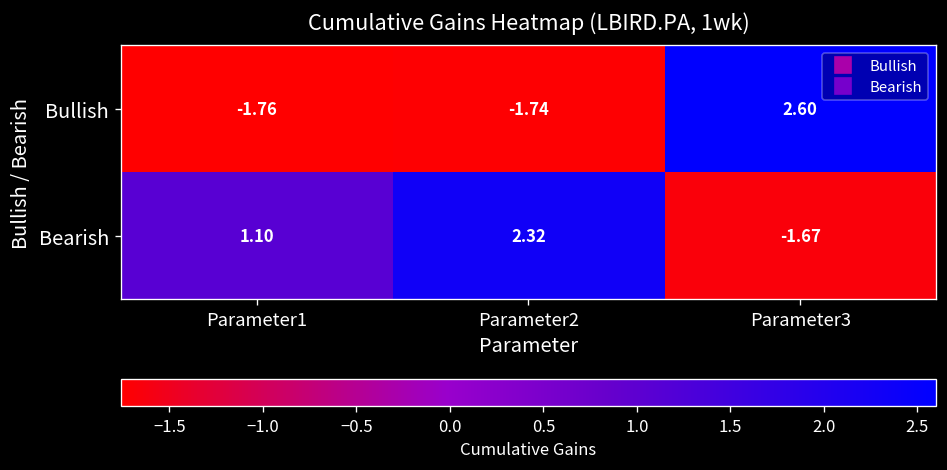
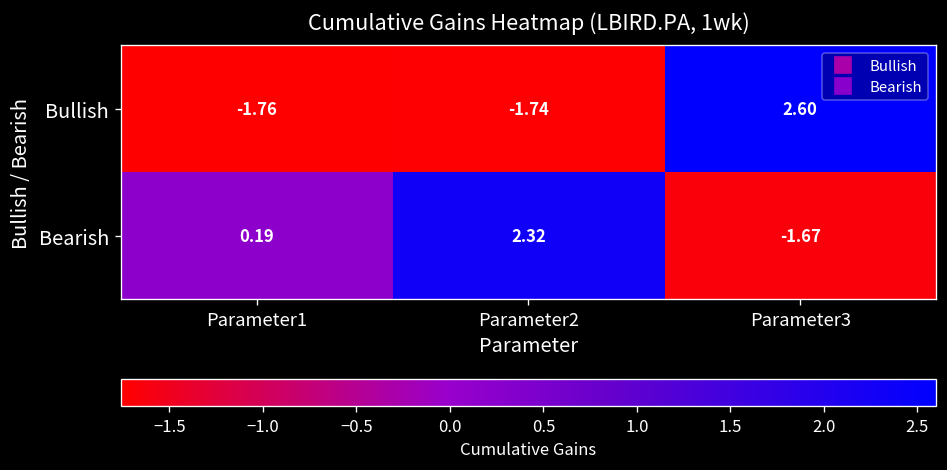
  {
    "Bullish": {
      "Parameter1": -1.76,
      "Parameter2": -1.74,
      "Parameter3": 2.60
    },
    "Bearish": {
-     "Parameter1": 1.10,
+     "Parameter1": 0.19,
      "Parameter2": 2.32,
      "Parameter3": -1.67
    }
  }
